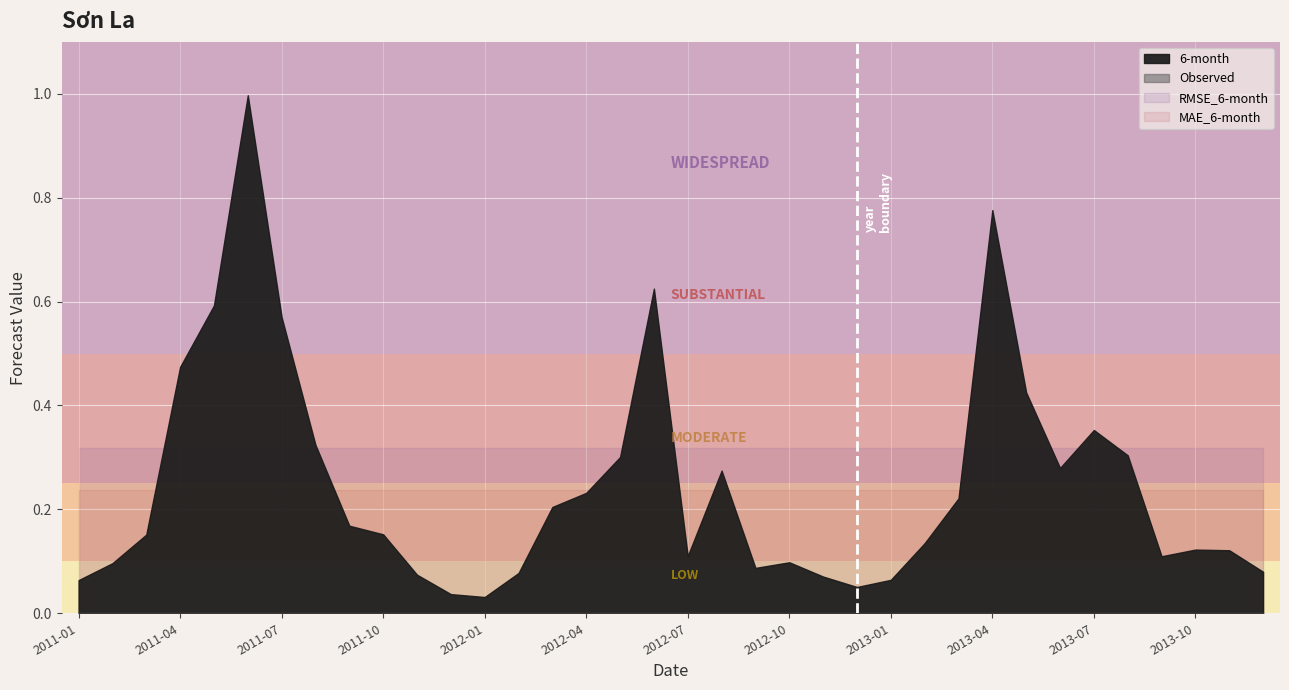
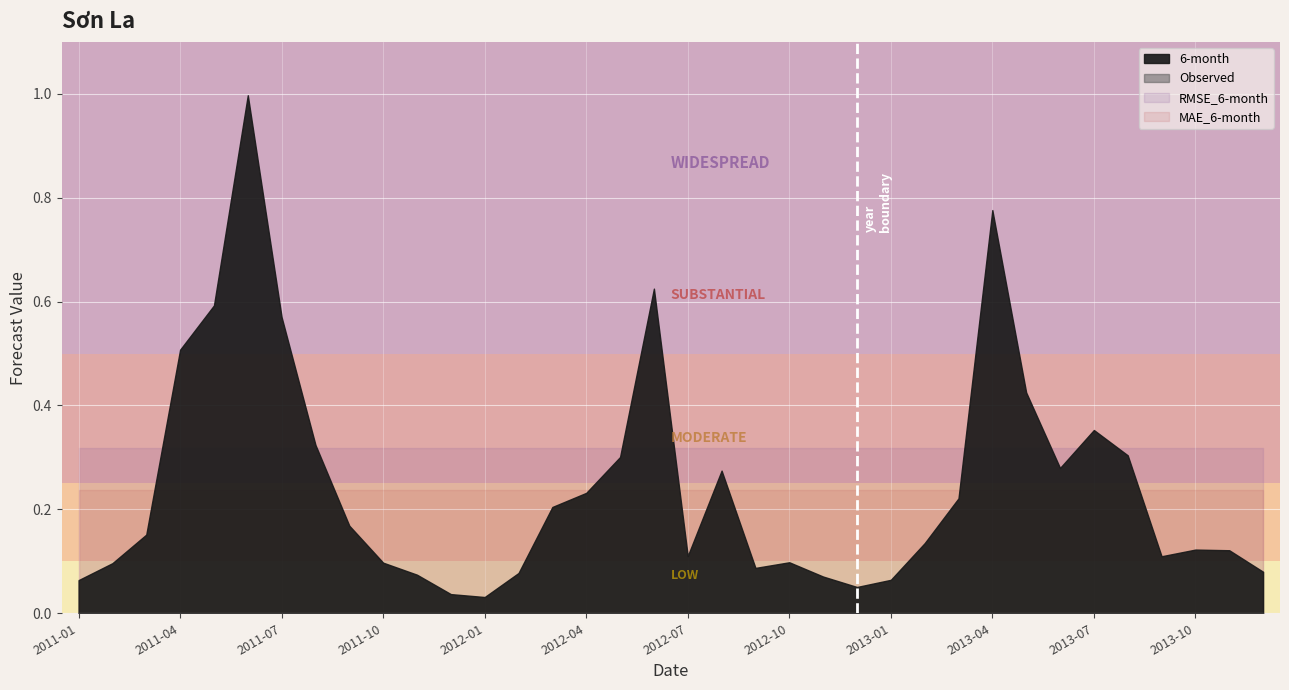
  {
    "6-month": {
      "2011-01": 0.06,
-     "2011-04": 0.47,
+     "2011-04": 0.51,
      "2011-07": 0.57,
-     "2011-10": 0.15,
+     "2011-10": 0.10,
      "2012-01": 0.03,
      "2012-04": 0.23,
      "2012-07": 0.11,
      "2012-10": 0.10,
      "2013-01": 0.06,
      "2013-04": 0.78,
      "2013-07": 0.35,
      "2013-10": 0.12
    },
    "Observed": {
      "2011-01": 0.00,
      "2011-04": 0.00,
      "2011-07": 0.00,
      "2011-10": 0.00,
      "2012-01": 0.00,
      "2012-04": 0.00,
      "2012-07": 0.00,
      "2012-10": 0.00,
      "2013-01": 0.00,
      "2013-04": 0.00,
      "2013-07": 0.00,
      "2013-10": 0.00
    }
  }
